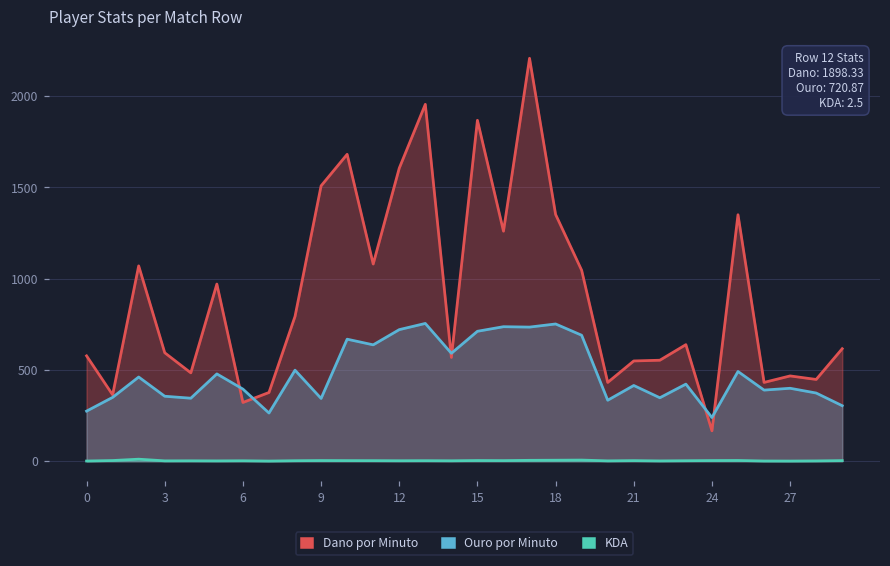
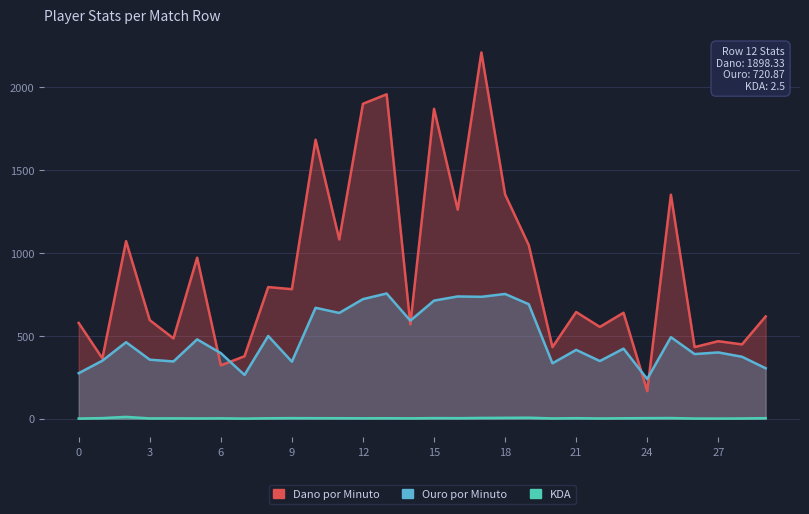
  {
    "Dano por Minuto": {
      "0": 580,
      "3": 590,
      "6": 320,
-     "9": 1510,
-     "12": 1610,
+     "9": 780,
+     "12": 1900,
      "15": 1870,
      "18": 1350,
-     "21": 550,
+     "21": 640,
      "24": 170,
      "27": 470
    }
  }
